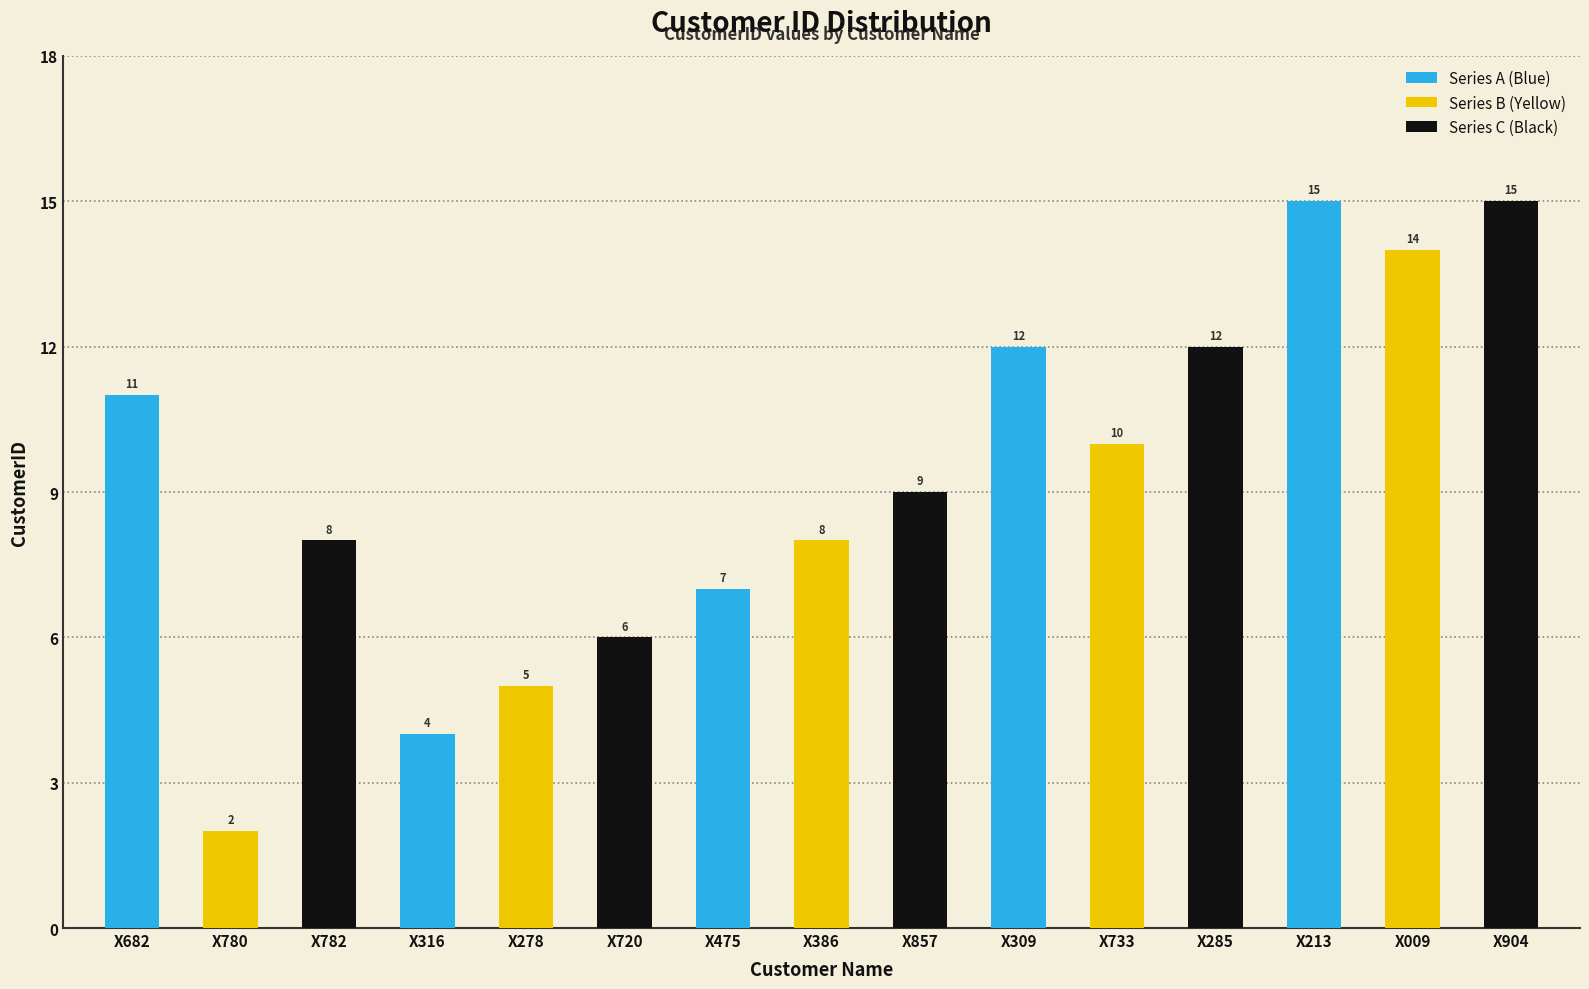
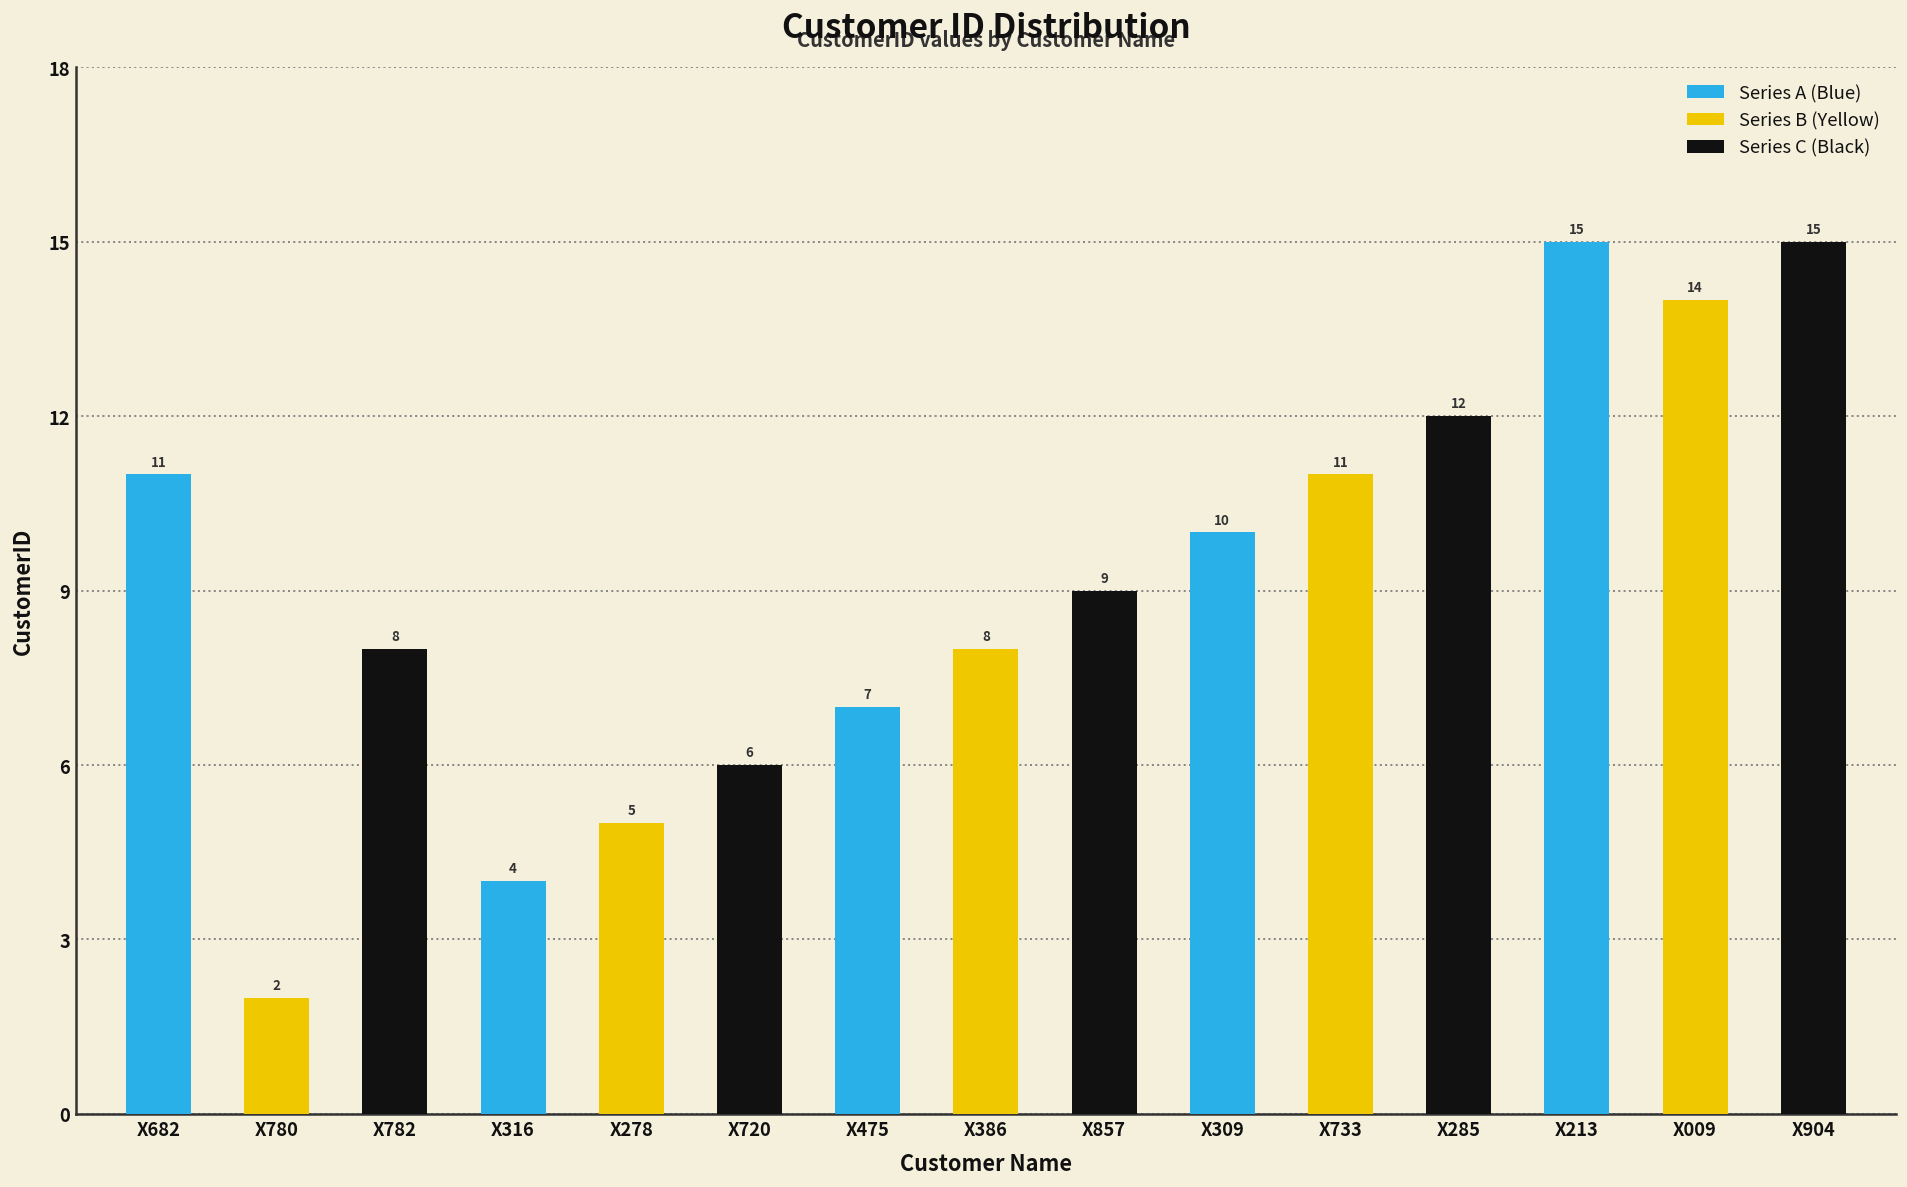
  {
    "X682": 11,
    "X780": 2,
    "X782": 8,
    "X316": 4,
    "X278": 5,
    "X720": 6,
    "X475": 7,
    "X386": 8,
    "X857": 9,
-   "X309": 12,
-   "X733": 10,
+   "X309": 10,
+   "X733": 11,
    "X285": 12,
    "X213": 15,
    "X009": 14,
    "X904": 15
  }
